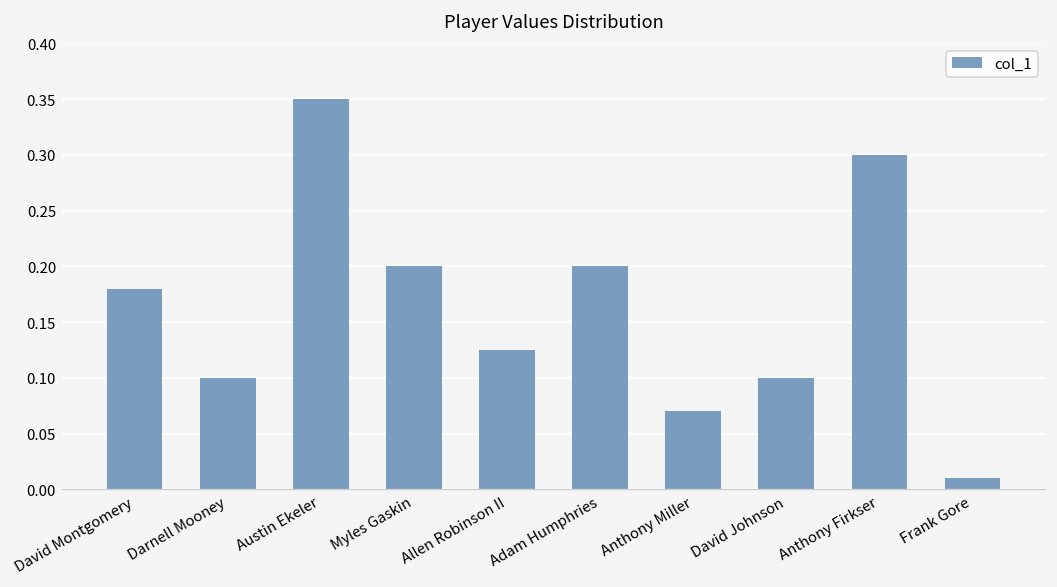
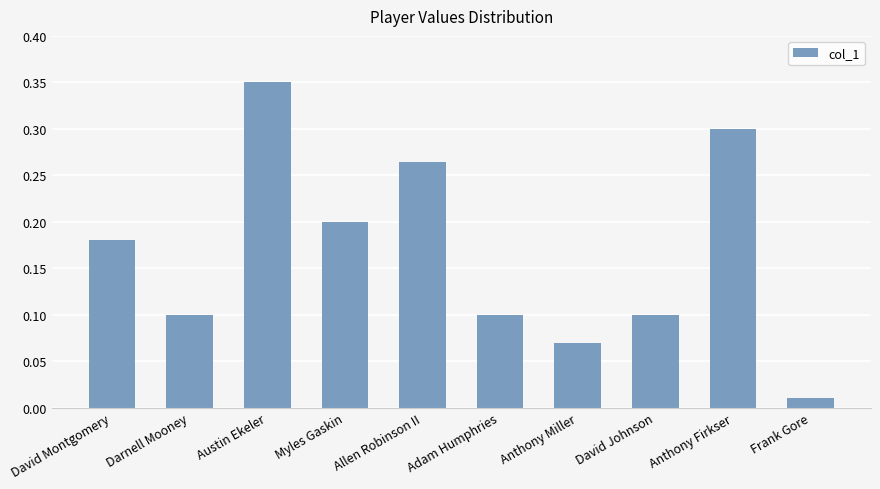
  {
    "David Montgomery": 0.18,
    "Darnell Mooney": 0.10,
    "Austin Ekeler": 0.35,
    "Myles Gaskin": 0.20,
-   "Allen Robinson II": 0.13,
-   "Adam Humphries": 0.2,
+   "Allen Robinson II": 0.26,
+   "Adam Humphries": 0.1,
    "Anthony Miller": 0.07,
    "David Johnson": 0.10,
    "Anthony Firkser": 0.30,
    "Frank Gore": 0.01
  }
